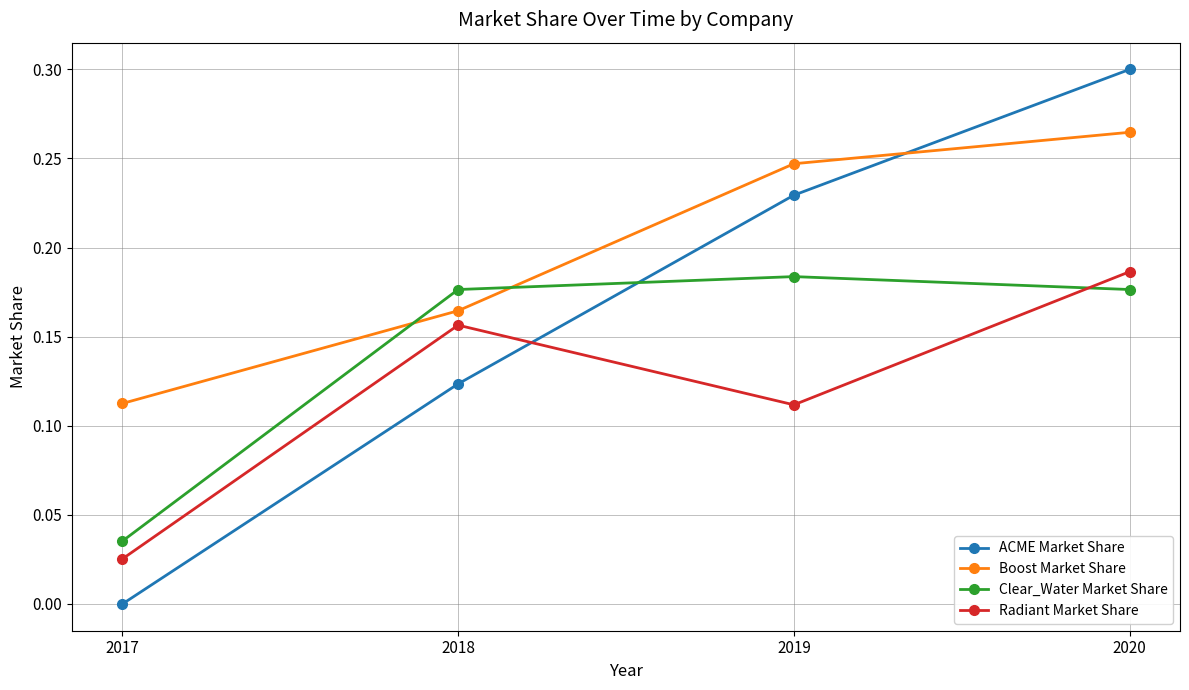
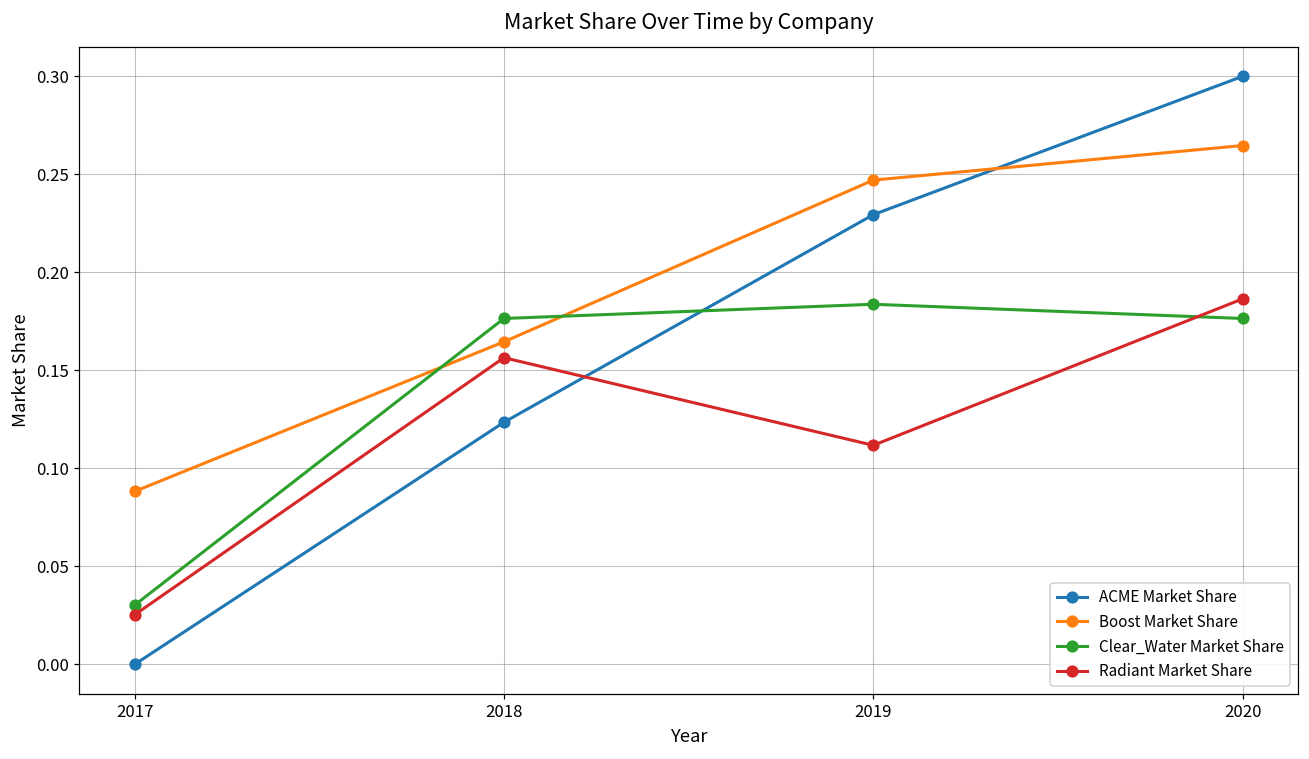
  {
    "ACME Market Share": {
      "2017": 0.000,
      "2018": 0.124,
      "2019": 0.229,
      "2020": 0.300
    },
    "Boost Market Share": {
-     "2017": 0.113,
+     "2017": 0.088,
      "2018": 0.165,
      "2019": 0.247,
      "2020": 0.265
    },
    "Clear_Water Market Share": {
-     "2017": 0.035,
+     "2017": 0.030,
      "2018": 0.176,
      "2019": 0.184,
      "2020": 0.176
    },
    "Radiant Market Share": {
      "2017": 0.025,
      "2018": 0.156,
      "2019": 0.112,
      "2020": 0.186
    }
  }
